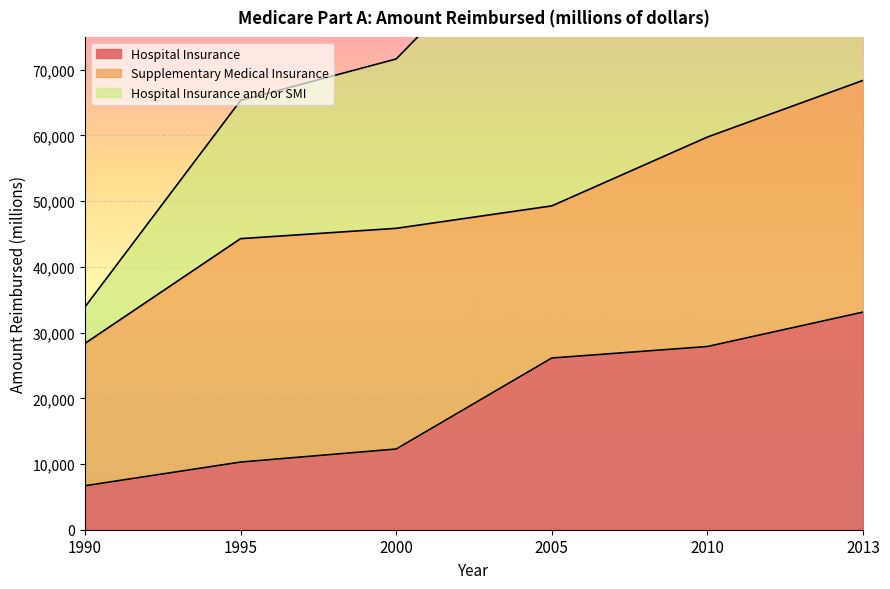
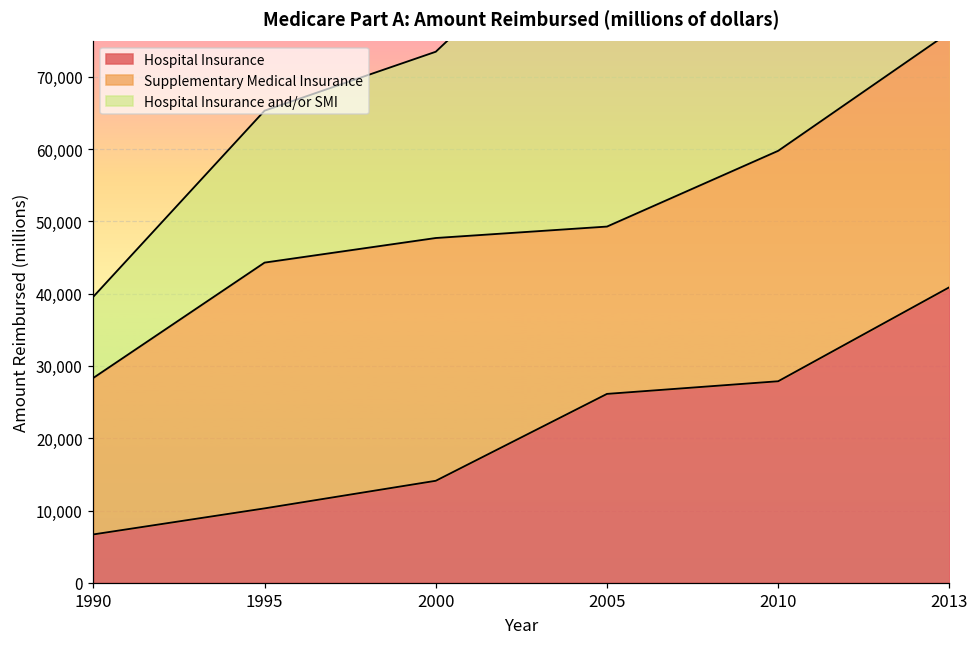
  {
    "Hospital Insurance": {
      "1990": "7,000",
      "1995": "10,000",
-     "2000": "12,000",
+     "2000": "14,000",
      "2005": "26,000",
      "2010": "28,000",
-     "2013": "33,000"
+     "2013": "41,000"
    },
    "Supplementary Medical Insurance": {
      "1990": "22,000",
      "1995": "34,000",
      "2000": "34,000",
      "2005": "23,000",
      "2010": "32,000"
    },
    "Hospital Insurance and/or SMI": {
-     "1990": "6,000",
+     "1990": "11,000",
      "2000": "26,000"
    }
  }
